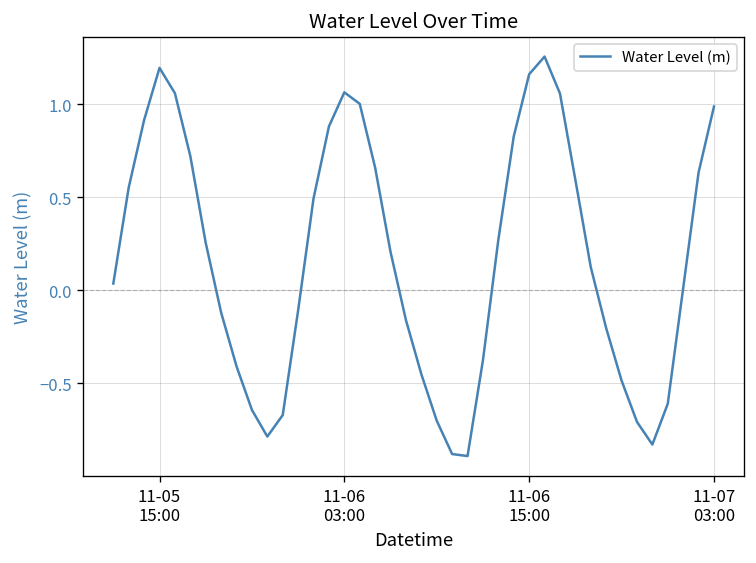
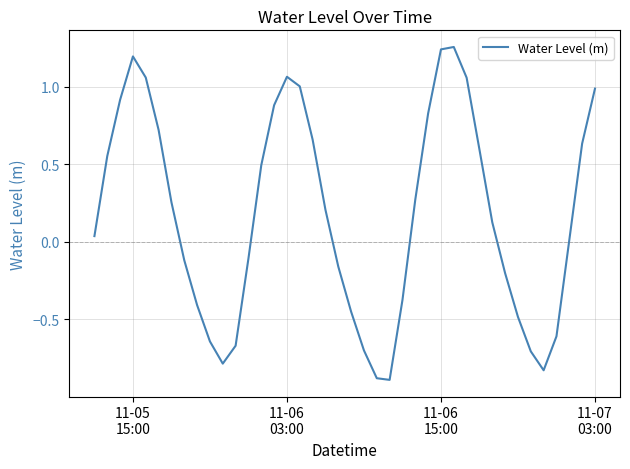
  {
    "11-05 15:00": 1.20,
    "11-06 03:00": 1.06,
-   "11-06 15:00": 1.16,
+   "11-06 15:00": 1.24,
    "11-07 03:00": 0.99
  }
